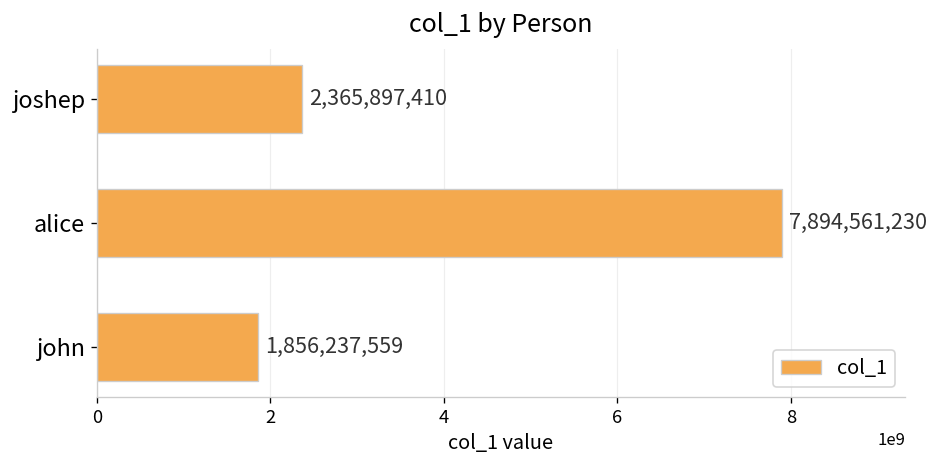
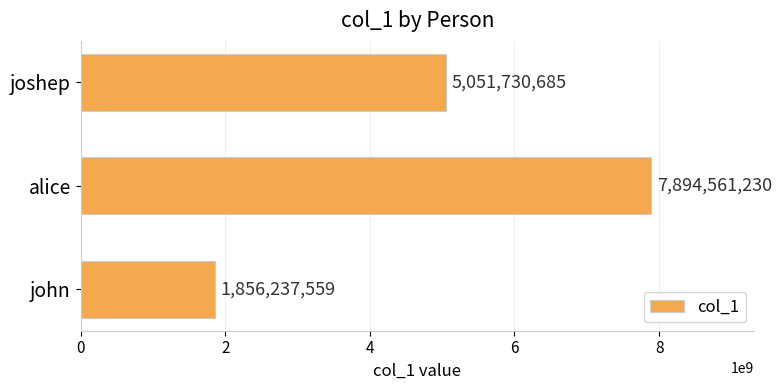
  {
-   "joshep": "2,365,897,410",
+   "joshep": "5,051,730,685",
    "alice": "7,894,561,230",
    "john": "1,856,237,559"
  }
